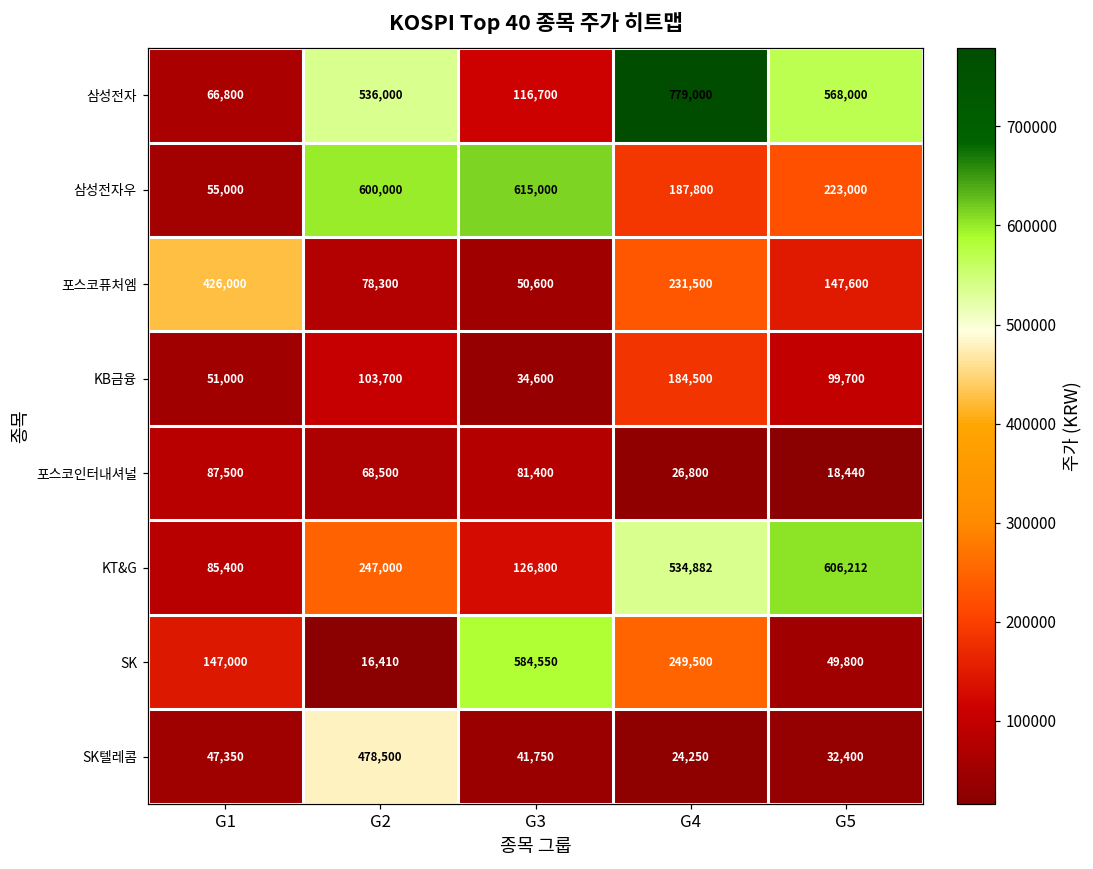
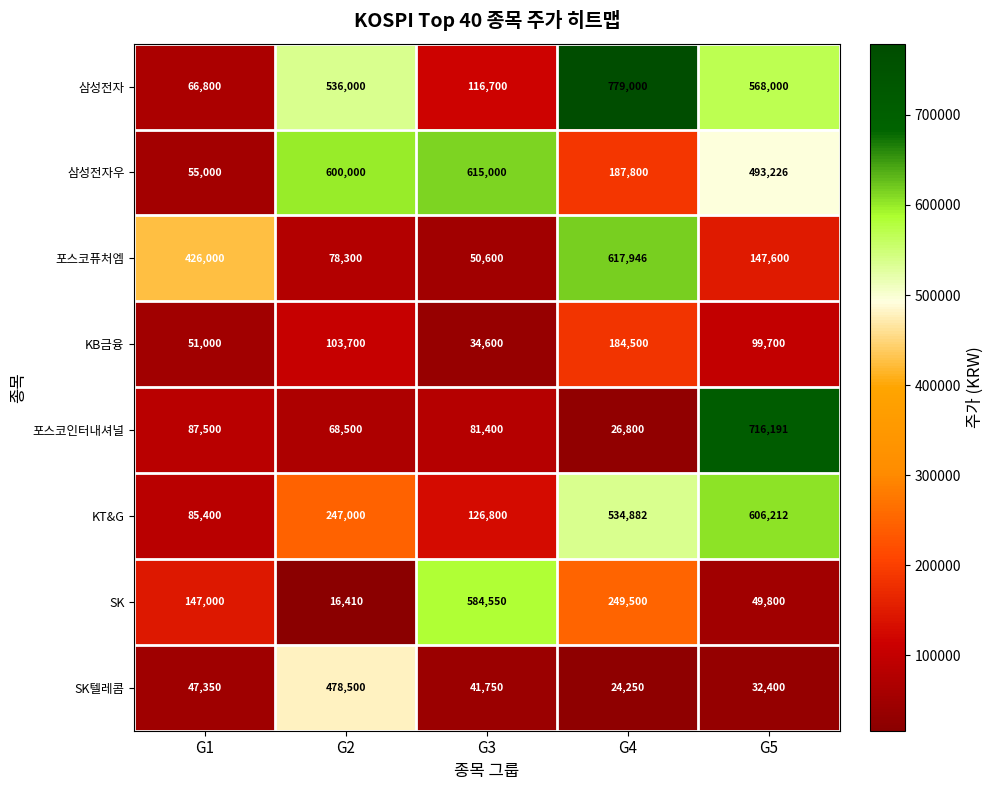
  {
    "삼성전자": {
      "G1": "66,800",
      "G2": "536,000",
      "G3": "116,700",
      "G4": "779,000",
      "G5": "568,000"
    },
    "삼성전자우": {
      "G1": "55,000",
      "G2": "600,000",
      "G3": "615,000",
      "G4": "187,800",
-     "G5": "223,000"
+     "G5": "493,226"
    },
    "포스코퓨처엠": {
      "G1": "426,000",
      "G2": "78,300",
      "G3": "50,600",
-     "G4": "231,500",
+     "G4": "617,946",
      "G5": "147,600"
    },
    "KB금융": {
      "G1": "51,000",
      "G2": "103,700",
      "G3": "34,600",
      "G4": "184,500",
      "G5": "99,700"
    },
    "포스코인터내셔널": {
      "G1": "87,500",
      "G2": "68,500",
      "G3": "81,400",
      "G4": "26,800",
-     "G5": "18,440"
+     "G5": "716,191"
    },
    "KT&G": {
      "G1": "85,400",
      "G2": "247,000",
      "G3": "126,800",
      "G4": "534,882",
      "G5": "606,212"
    },
    "SK": {
      "G1": "147,000",
      "G2": "16,410",
      "G3": "584,550",
      "G4": "249,500",
      "G5": "49,800"
    },
    "SK텔레콤": {
      "G1": "47,350",
      "G2": "478,500",
      "G3": "41,750",
      "G4": "24,250",
      "G5": "32,400"
    }
  }
